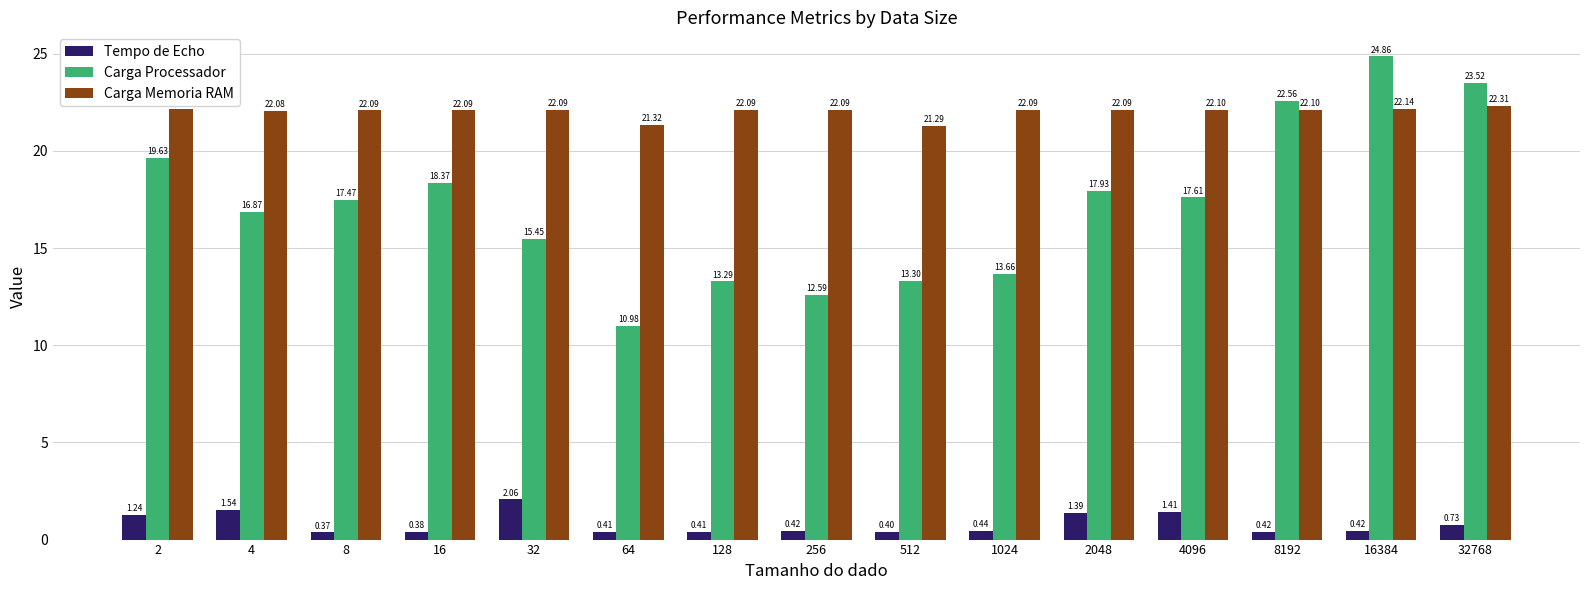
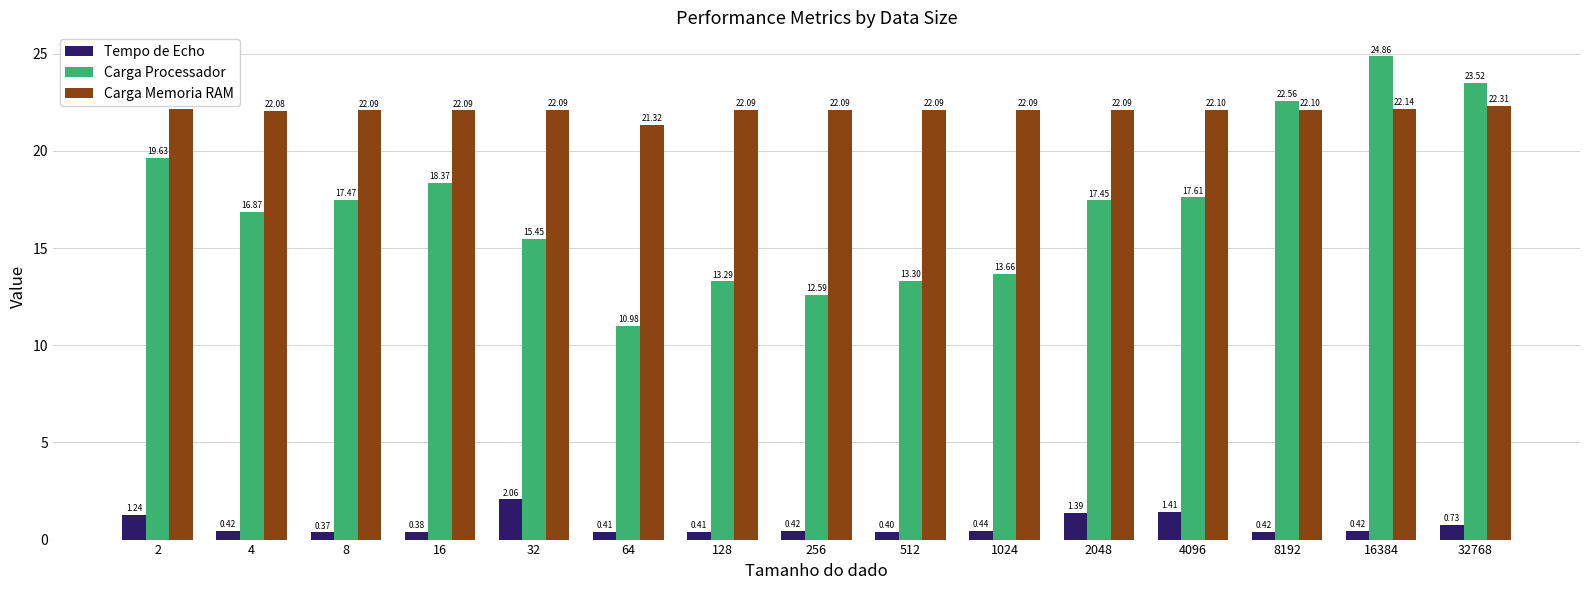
  {
    "Tempo de Echo": {
      "2": 1.24,
-     "4": 1.54,
+     "4": 0.42,
      "8": 0.37,
      "16": 0.38,
      "32": 2.06,
      "64": 0.41,
      "128": 0.41,
      "256": 0.42,
      "512": 0.40,
      "1024": 0.44,
      "2048": 1.39,
      "4096": 1.41,
      "8192": 0.42,
      "16384": 0.42,
      "32768": 0.73
    },
    "Carga Processador": {
      "2": 19.63,
      "4": 16.87,
      "8": 17.47,
      "16": 18.37,
      "32": 15.45,
      "64": 10.98,
      "128": 13.29,
      "256": 12.59,
      "512": 13.30,
      "1024": 13.66,
-     "2048": 17.93,
+     "2048": 17.45,
      "4096": 17.61,
      "8192": 22.56,
      "16384": 24.86,
      "32768": 23.52
    },
    "Carga Memoria RAM": {
      "4": 22.08,
      "8": 22.09,
      "16": 22.09,
      "32": 22.09,
      "64": 21.32,
      "128": 22.09,
      "256": 22.09,
-     "512": 21.29,
+     "512": 22.09,
      "1024": 22.09,
      "2048": 22.09,
      "4096": 22.10,
      "8192": 22.10,
      "16384": 22.14,
      "32768": 22.31
    }
  }
